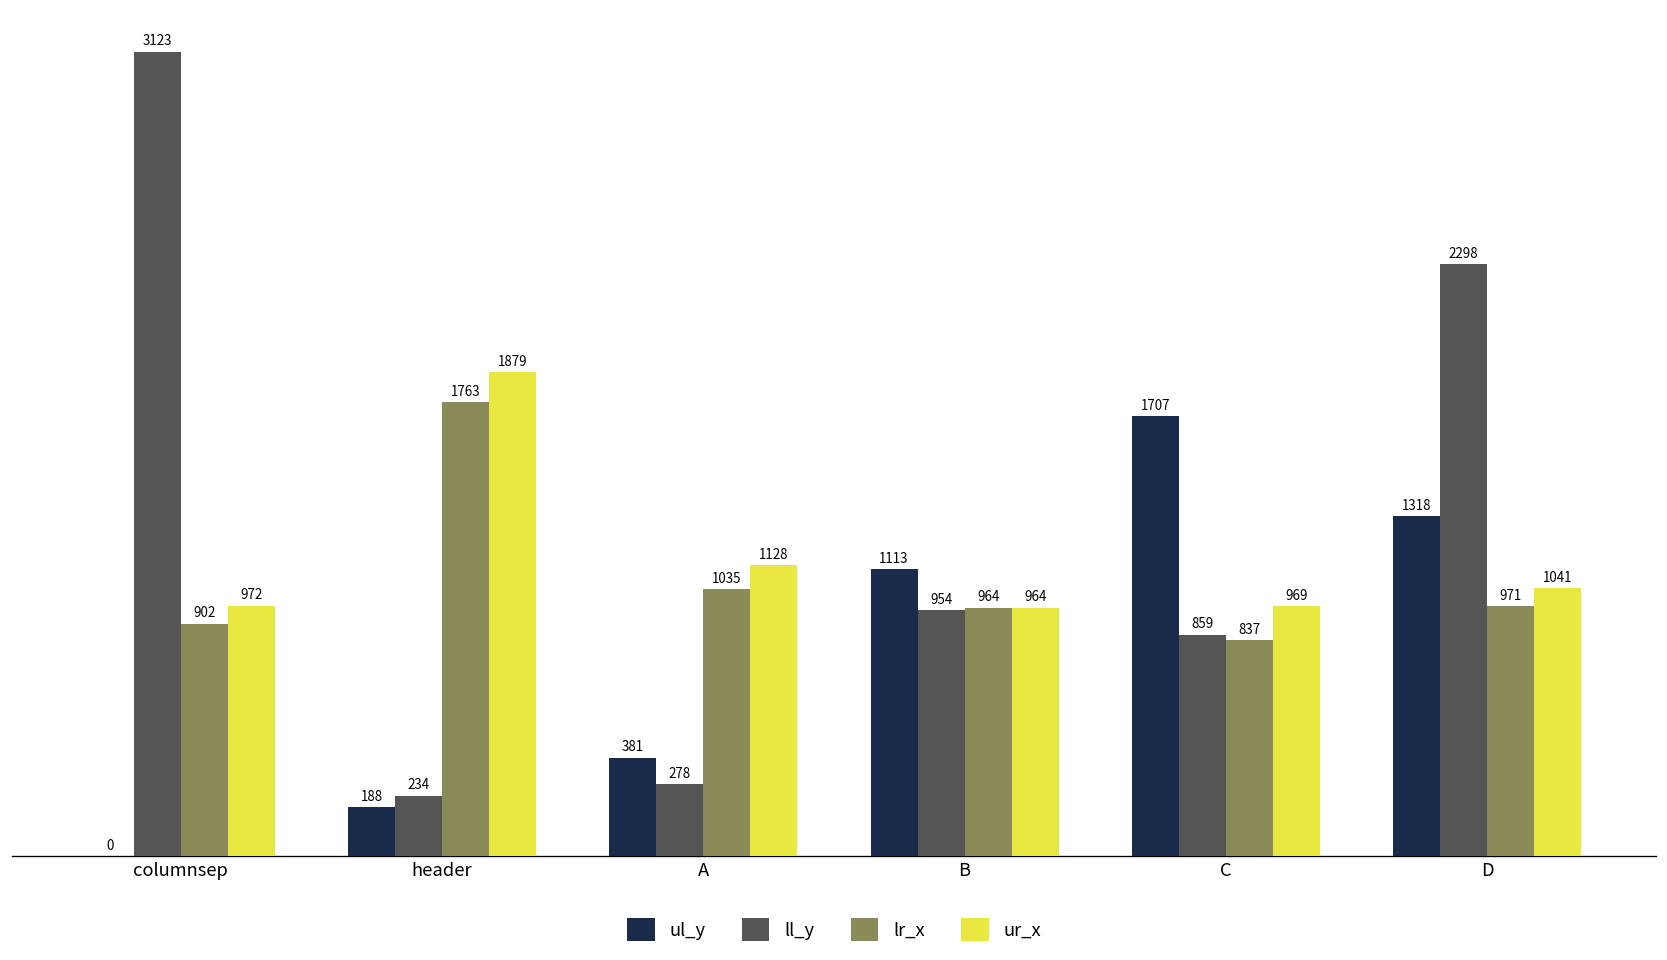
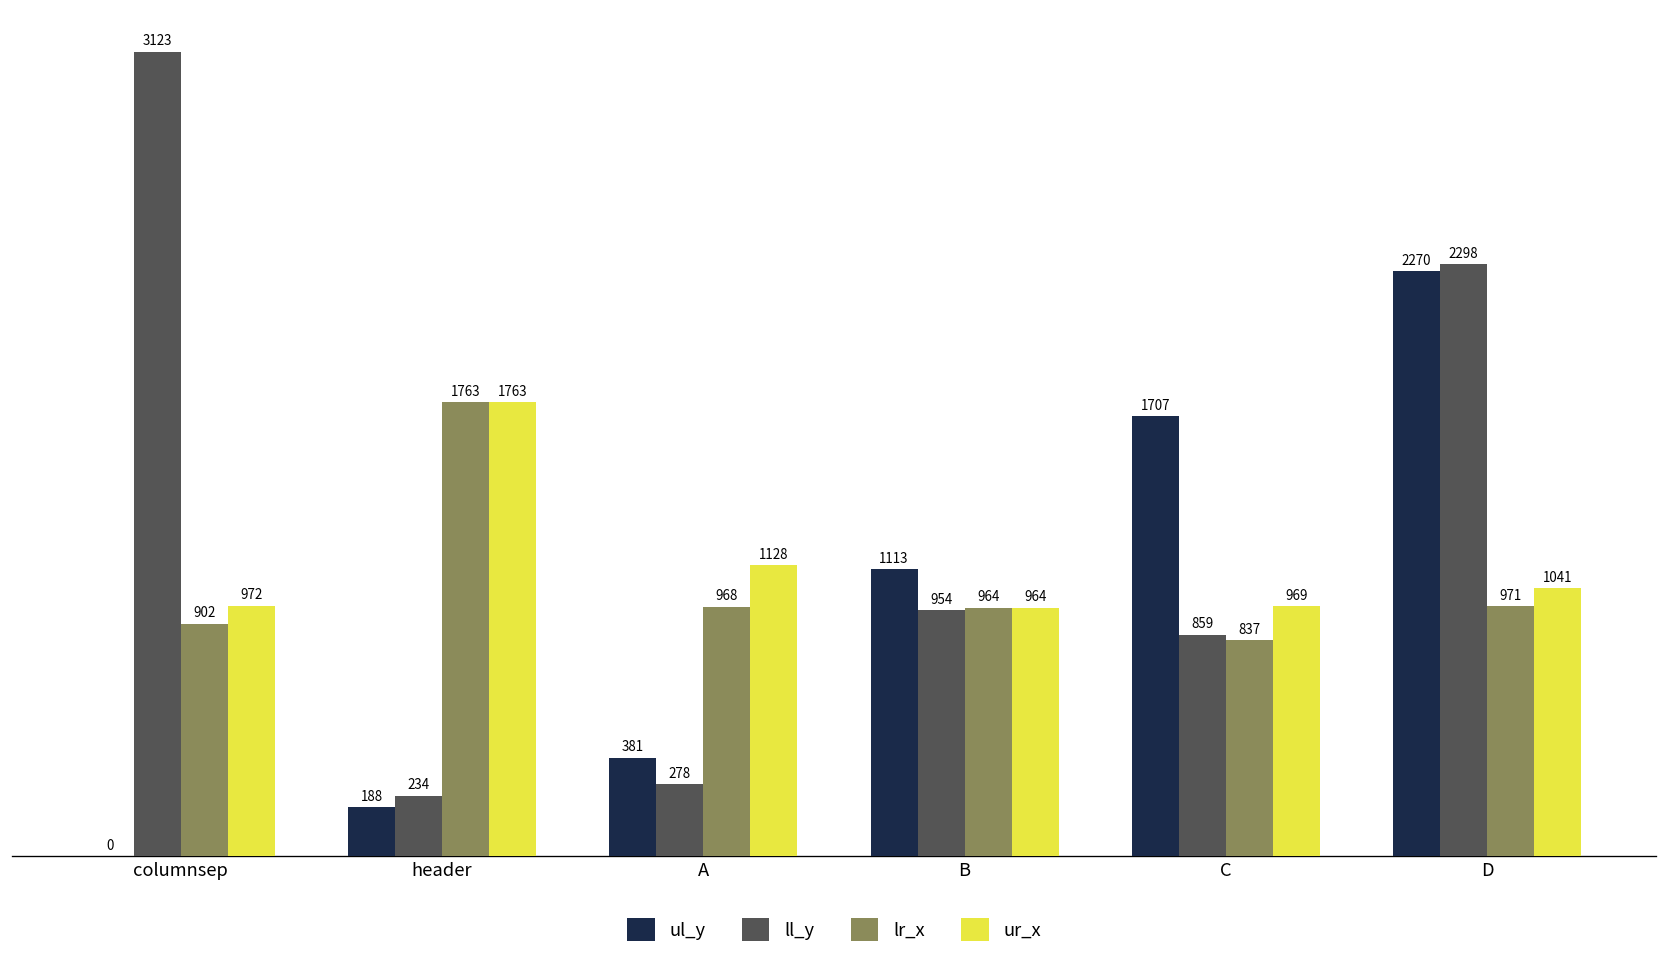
  {
    "ul_y": {
      "columnsep": 0,
      "header": 188,
      "A": 381,
      "B": 1113,
      "C": 1707,
-     "D": 1318
+     "D": 2270
    },
    "ll_y": {
      "columnsep": 3123,
      "header": 234,
      "A": 278,
      "B": 954,
      "C": 859,
      "D": 2298
    },
    "lr_x": {
      "columnsep": 902,
      "header": 1763,
-     "A": 1035,
+     "A": 968,
      "B": 964,
      "C": 837,
      "D": 971
    },
    "ur_x": {
      "columnsep": 972,
-     "header": 1879,
+     "header": 1763,
      "A": 1128,
      "B": 964,
      "C": 969,
      "D": 1041
    }
  }
